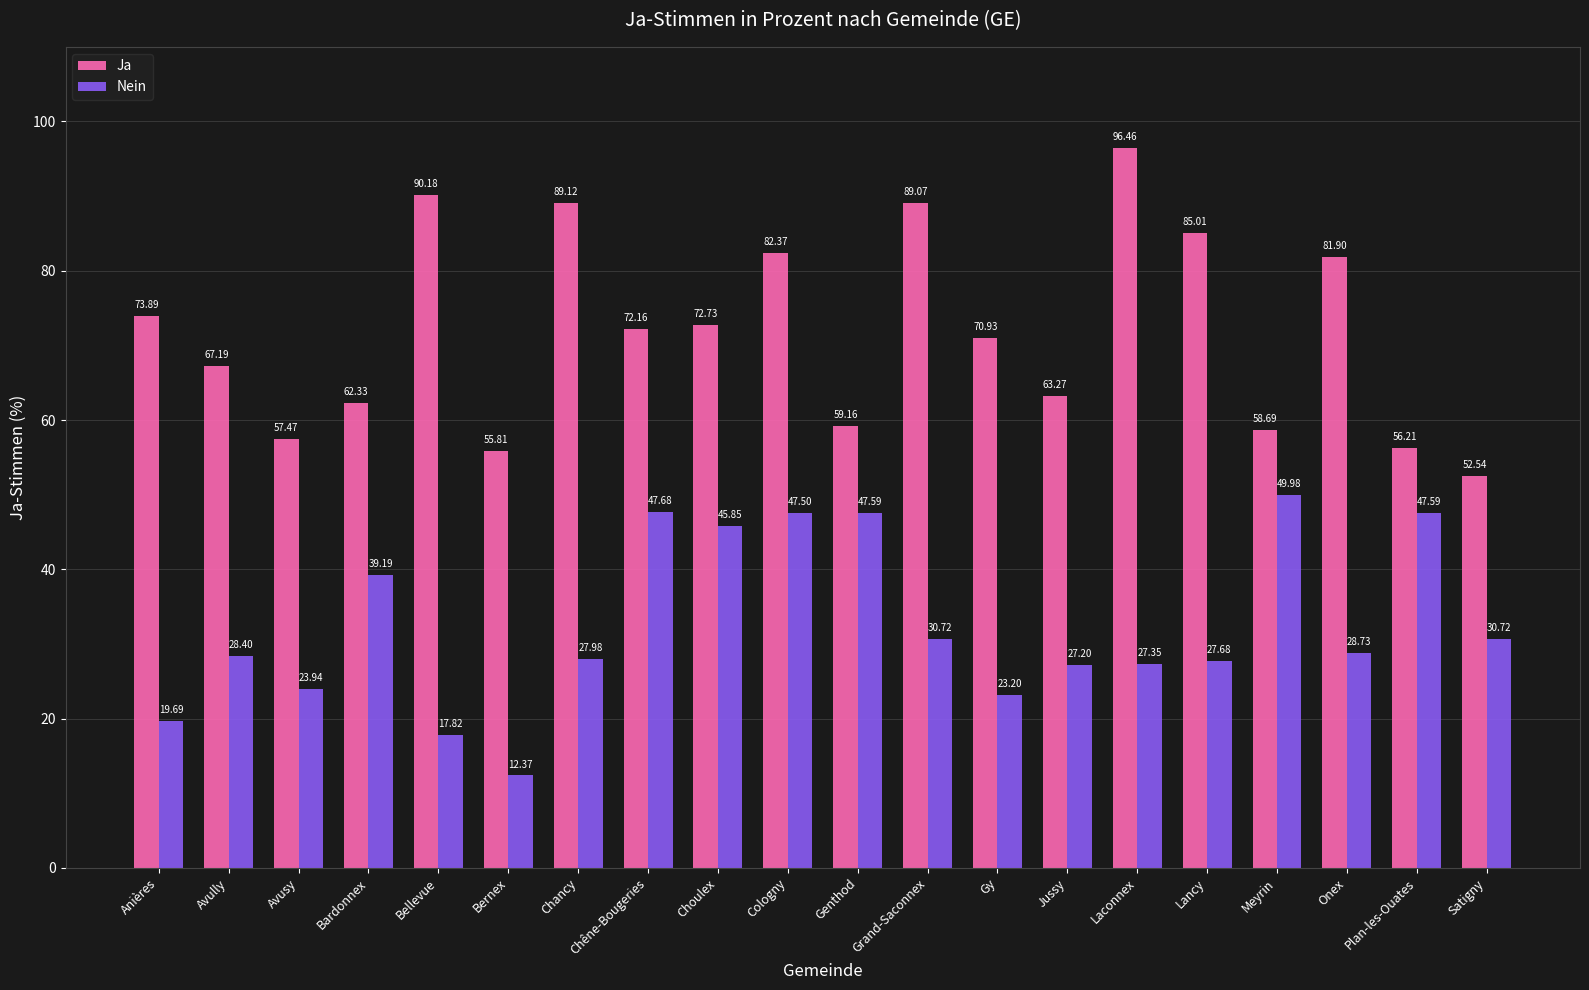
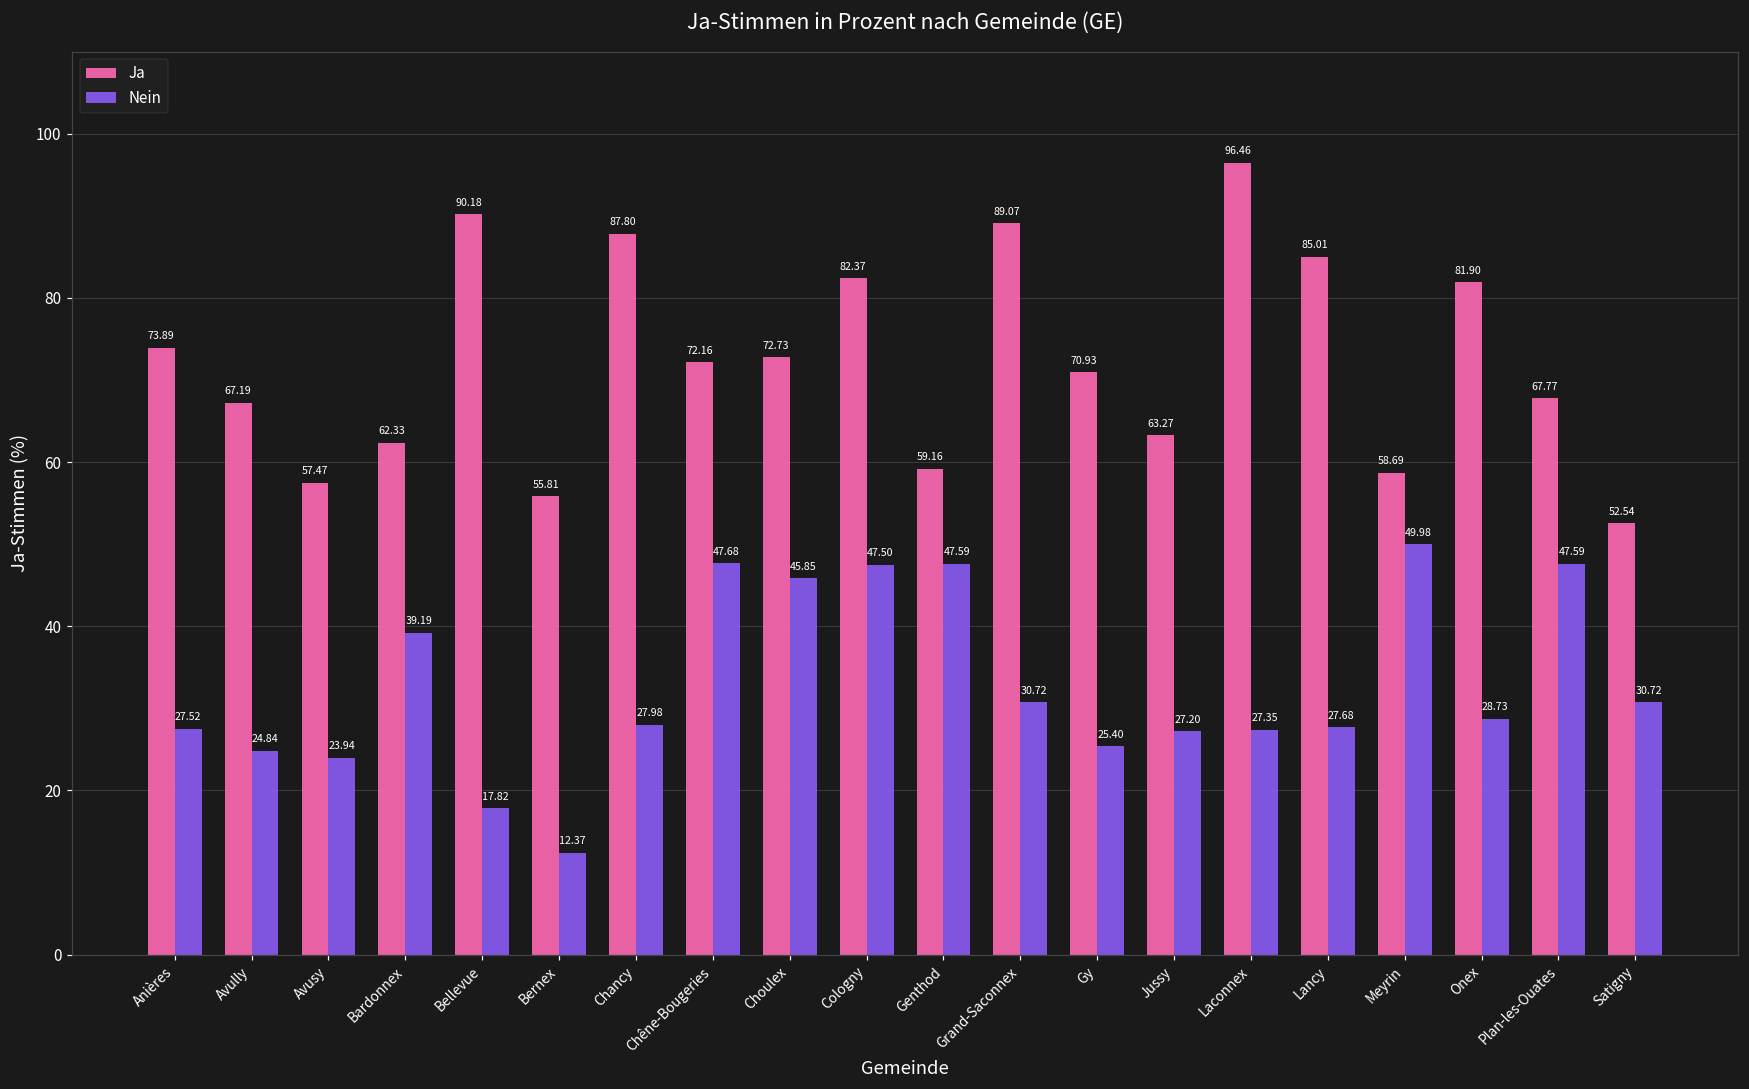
  {
    "Ja": {
      "Anières": 73.89,
      "Avully": 67.19,
      "Avusy": 57.47,
      "Bardonnex": 62.33,
      "Bellevue": 90.18,
      "Bernex": 55.81,
-     "Chancy": 89.12,
+     "Chancy": 87.80,
      "Chêne-Bougeries": 72.16,
      "Choulex": 72.73,
      "Cologny": 82.37,
      "Genthod": 59.16,
      "Grand-Saconnex": 89.07,
      "Gy": 70.93,
      "Jussy": 63.27,
      "Laconnex": 96.46,
      "Lancy": 85.01,
      "Meyrin": 58.69,
      "Onex": 81.90,
-     "Plan-les-Ouates": 56.21,
+     "Plan-les-Ouates": 67.77,
      "Satigny": 52.54
    },
    "Nein": {
-     "Anières": 19.69,
-     "Avully": 28.40,
+     "Anières": 27.52,
+     "Avully": 24.84,
      "Avusy": 23.94,
      "Bardonnex": 39.19,
      "Bellevue": 17.82,
      "Bernex": 12.37,
      "Chancy": 27.98,
      "Chêne-Bougeries": 47.68,
      "Choulex": 45.85,
      "Cologny": 47.50,
      "Genthod": 47.59,
      "Grand-Saconnex": 30.72,
-     "Gy": 23.20,
+     "Gy": 25.40,
      "Jussy": 27.20,
      "Laconnex": 27.35,
      "Lancy": 27.68,
      "Meyrin": 49.98,
      "Onex": 28.73,
      "Plan-les-Ouates": 47.59,
      "Satigny": 30.72
    }
  }
